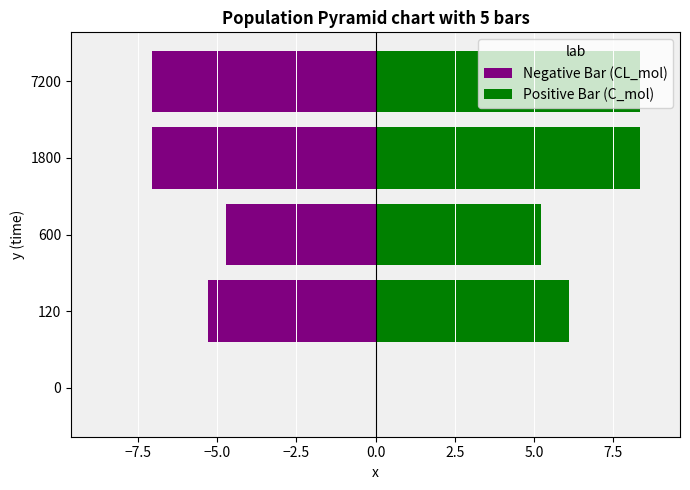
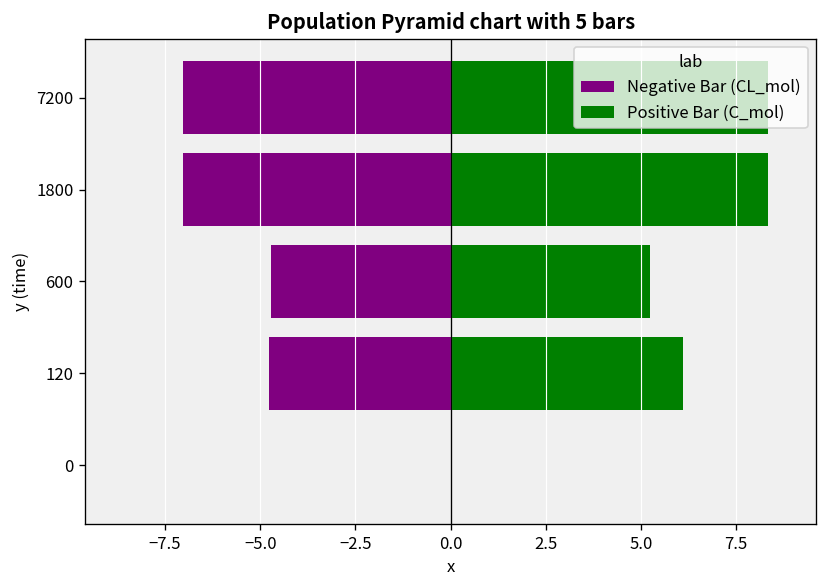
  {
    "Negative Bar (CL_mol)": {
      "7200": -7.0,
      "1800": -7.0,
      "600": -4.7,
-     "120": -5.3,
+     "120": -4.8,
      "0": 0.0
    },
    "Positive Bar (C_mol)": {
      "1800": 8.3,
      "600": 5.2,
      "120": 6.1,
      "0": 0.0
    }
  }
